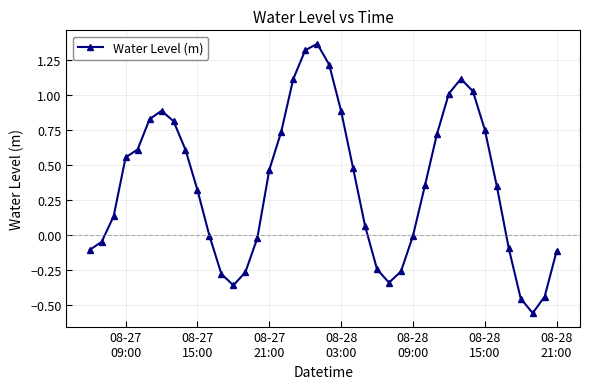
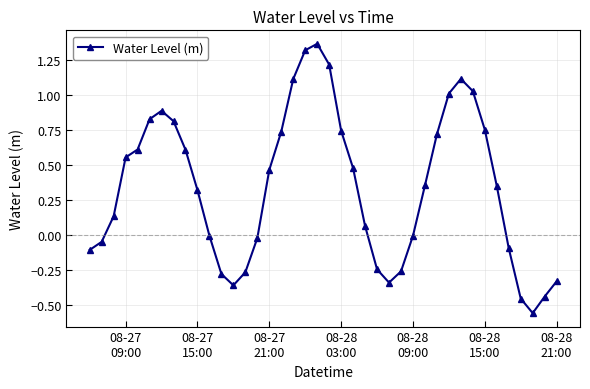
  {
    "08-27 09:00": 0.55,
    "08-27 15:00": 0.32,
    "08-27 21:00": 0.46,
-   "08-28 03:00": 0.88,
+   "08-28 03:00": 0.74,
    "08-28 09:00": -0.01,
    "08-28 15:00": 0.75,
-   "08-28 21:00": -0.12
+   "08-28 21:00": -0.33
  }
